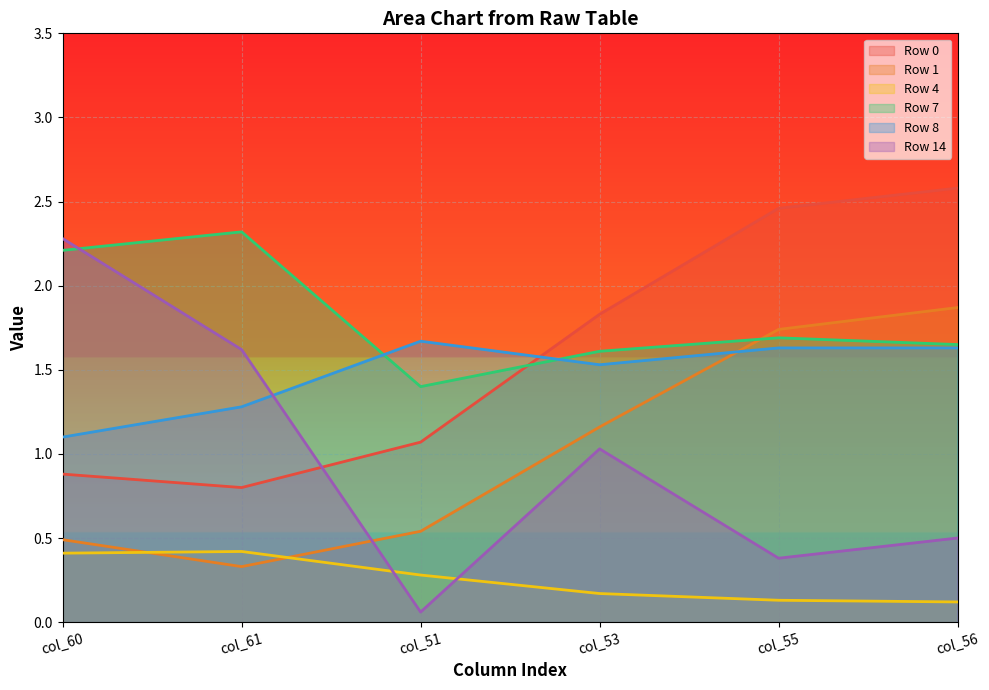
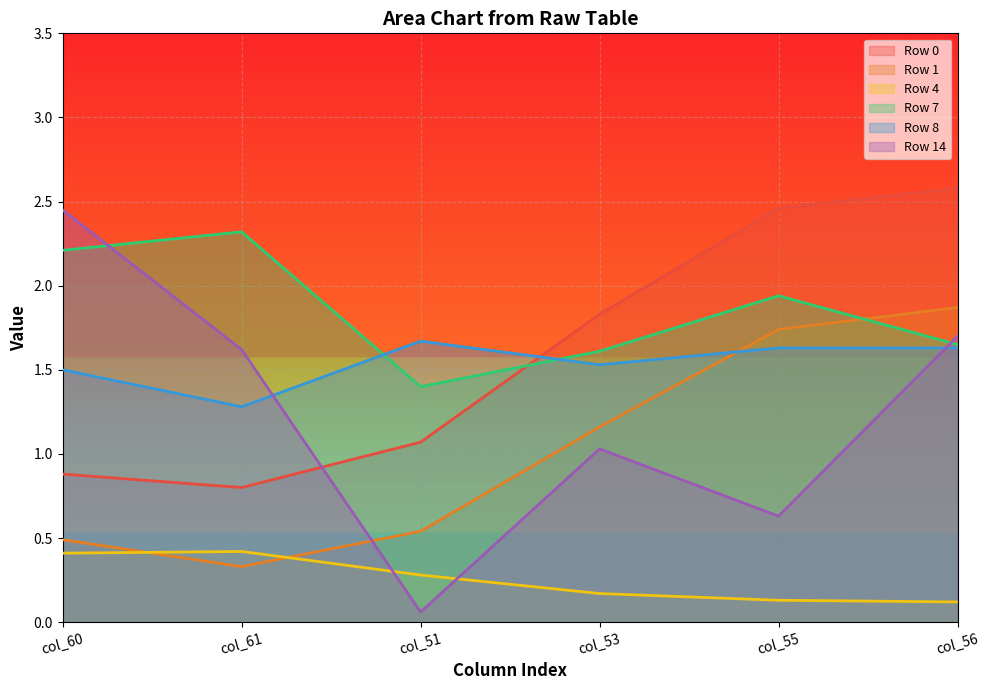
  {
    "Row 7": {
      "col_60": 2.21,
      "col_61": 2.32,
      "col_51": 1.40,
      "col_53": 1.61,
-     "col_55": 1.69,
+     "col_55": 1.94,
      "col_56": 1.65
    },
    "Row 8": {
-     "col_60": 1.1,
+     "col_60": 1.5,
      "col_61": 1.28,
      "col_51": 1.67,
      "col_53": 1.53,
      "col_55": 1.63,
      "col_56": 1.63
    },
    "Row 14": {
-     "col_60": 2.28,
+     "col_60": 2.45,
      "col_61": 1.62,
      "col_51": 0.06,
      "col_53": 1.03,
-     "col_55": 0.38,
-     "col_56": 0.5
+     "col_55": 0.63,
+     "col_56": 1.7
    }
  }
